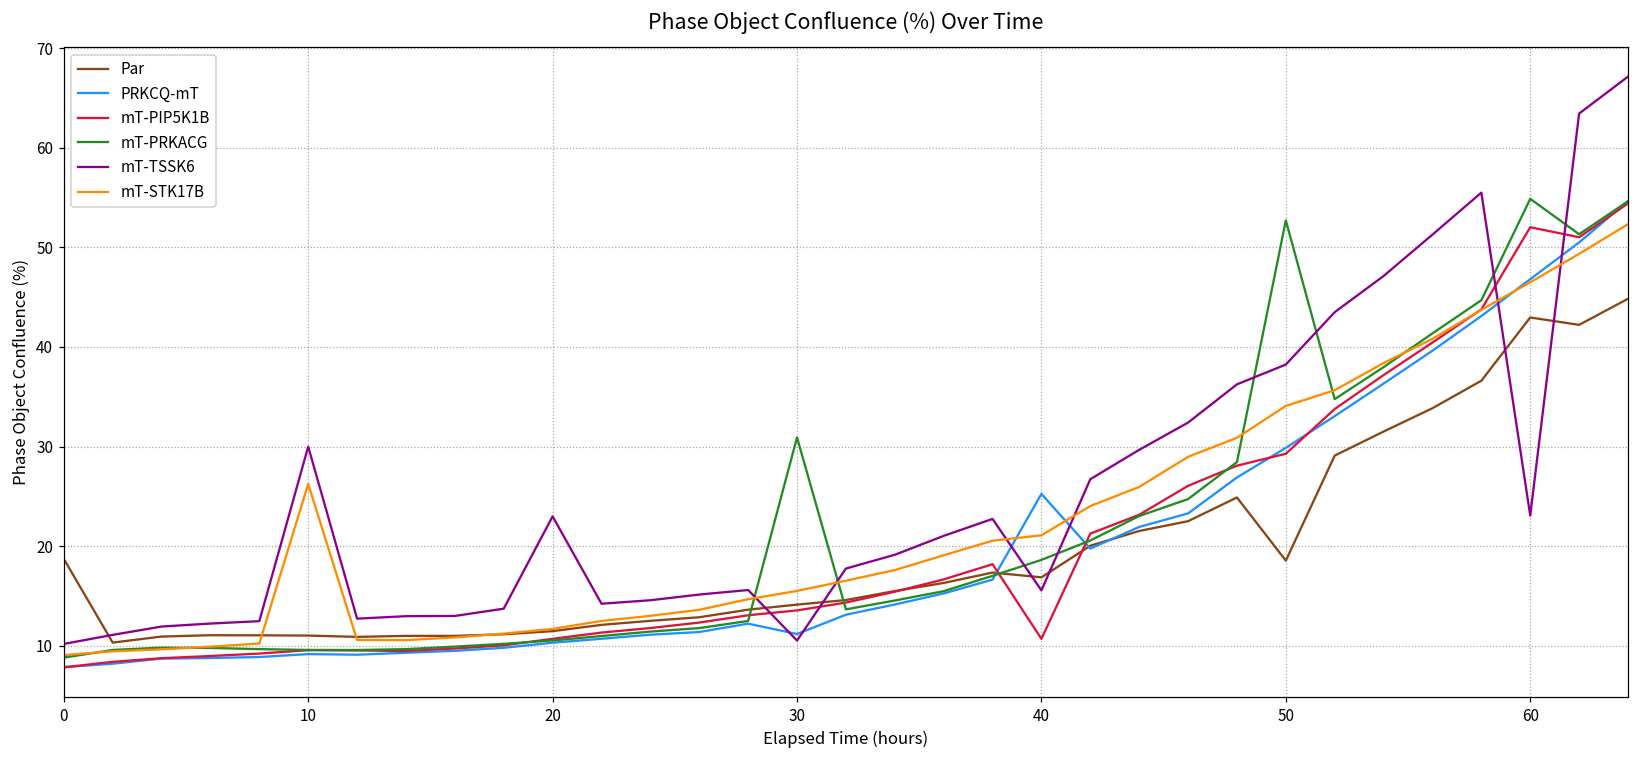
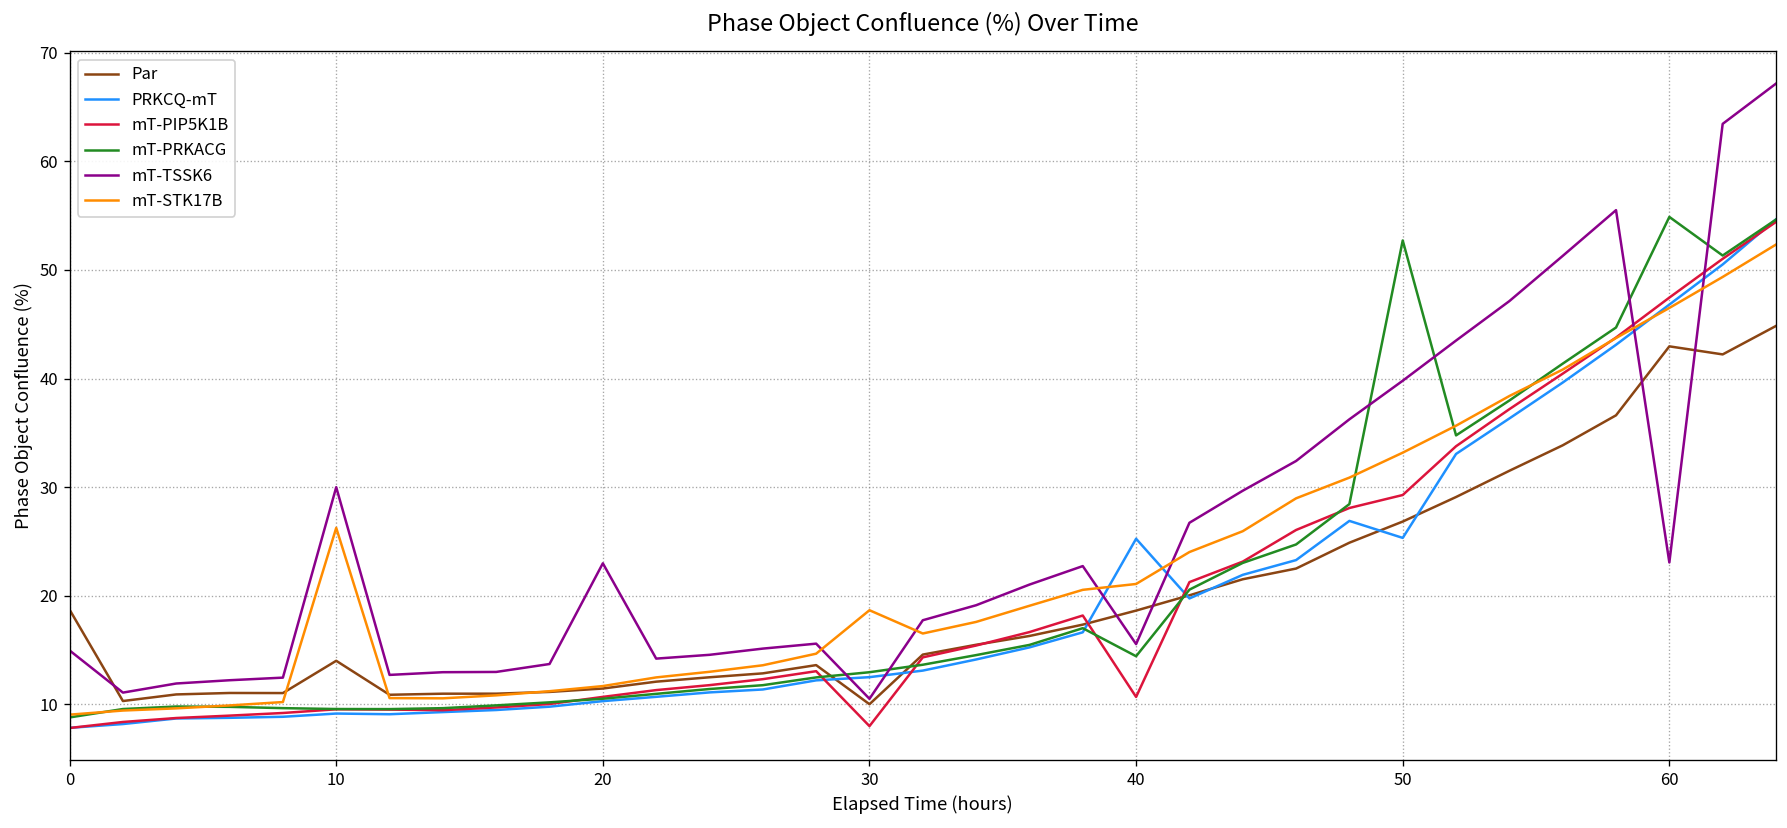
  {
    "Par": {
      "0": 19,
-     "10": 11,
-     "30": 14,
-     "40": 17,
-     "50": 19,
+     "10": 14,
+     "30": 10,
+     "40": 19,
+     "50": 27,
      "60": 43
    },
    "PRKCQ-mT": {
      "10": 9,
-     "30": 11,
+     "30": 12,
      "40": 25,
-     "50": 30,
+     "50": 25,
      "60": 47
    },
    "mT-PIP5K1B": {
-     "30": 14,
+     "30": 8,
      "40": 11,
      "50": 29,
-     "60": 52
+     "60": 47
    },
    "mT-PRKACG": {
-     "30": 31,
-     "40": 19,
+     "30": 13,
+     "40": 14,
      "50": 53,
      "60": 55
    },
    "mT-TSSK6": {
-     "0": 10,
+     "0": 15,
      "10": 30,
      "20": 23,
      "30": 11,
      "40": 16,
-     "50": 38,
+     "50": 40,
      "60": 23
    },
    "mT-STK17B": {
      "10": 26,
-     "30": 15,
+     "30": 19,
      "40": 21,
-     "50": 34,
+     "50": 33,
      "60": 47
    }
  }
